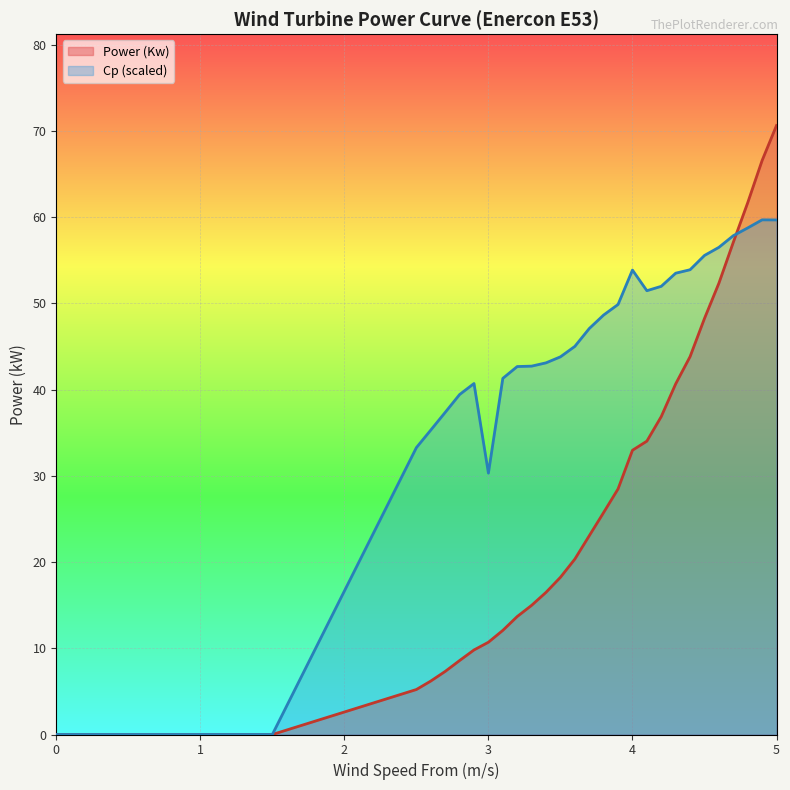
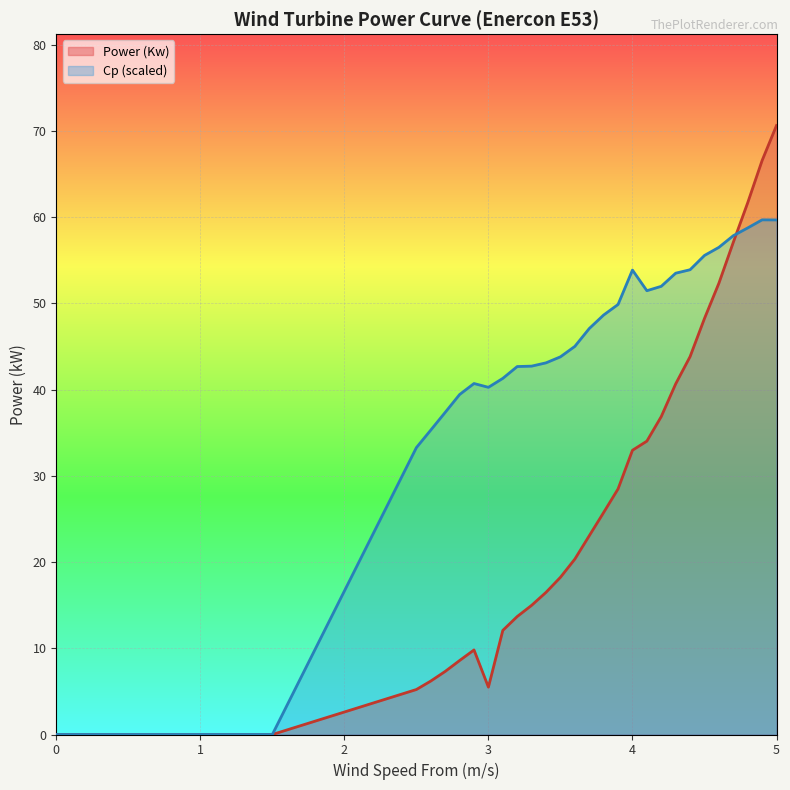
  {
    "Power (Kw)": {
-     "3": 11,
+     "3": 5,
      "4": 33,
      "5": 71
    },
    "Cp (scaled)": {
-     "3": 30,
+     "3": 40,
      "4": 54,
      "5": 60
    }
  }
